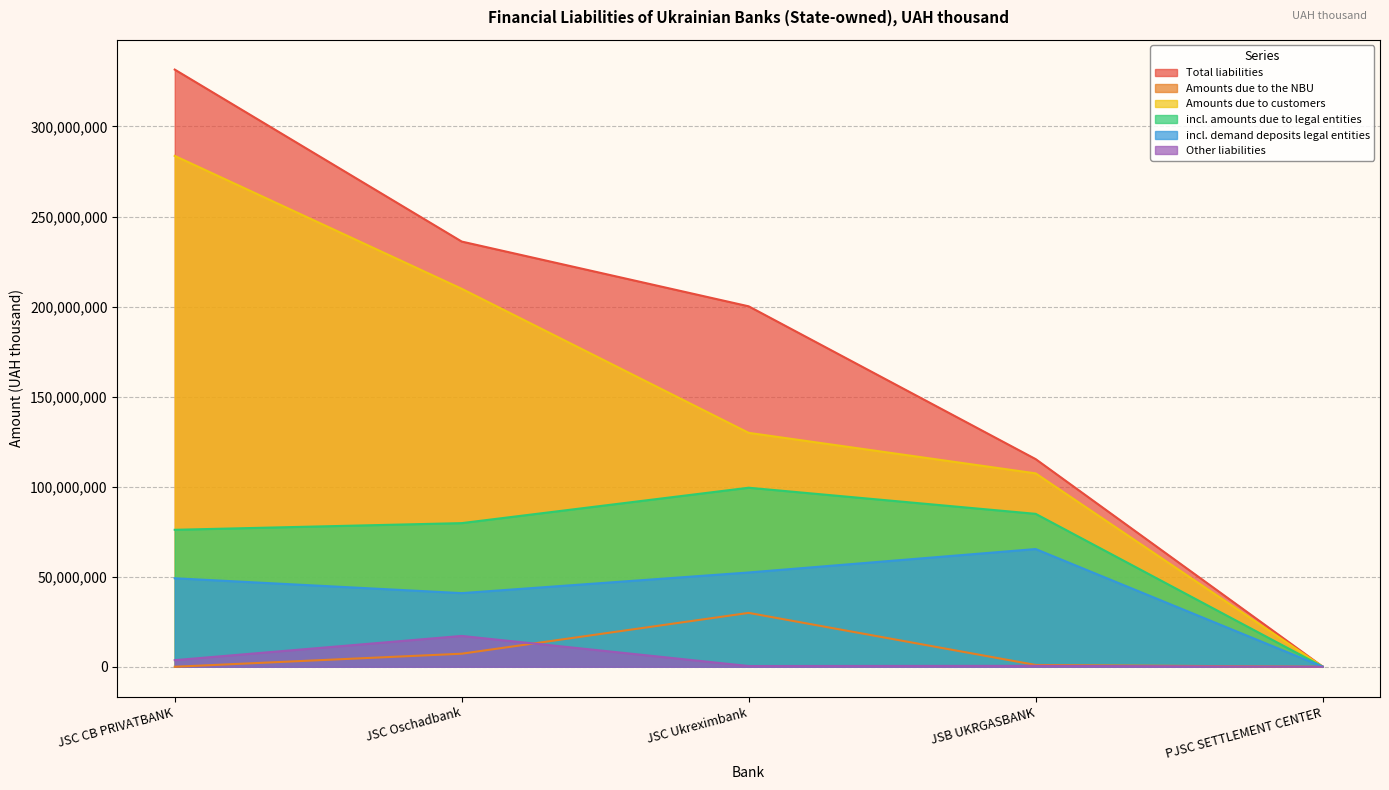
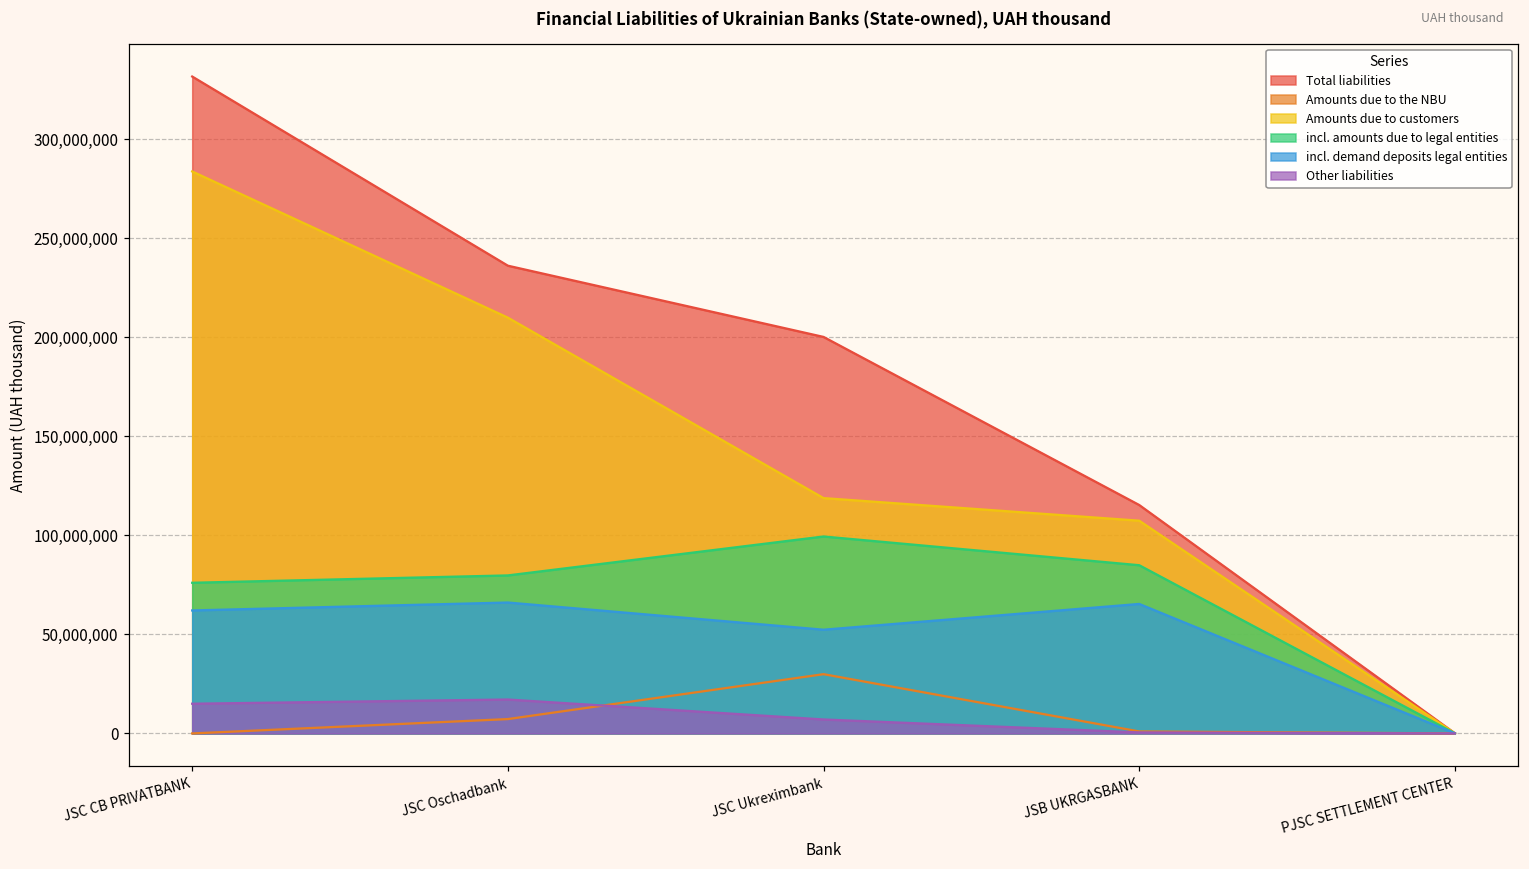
  {
    "Amounts due to customers": {
      "JSC CB PRIVATBANK": "284,000,000",
      "JSC Oschadbank": "210,000,000",
-     "JSC Ukreximbank": "130,000,000",
+     "JSC Ukreximbank": "119,000,000",
      "JSB UKRGASBANK": "107,000,000"
    },
    "incl. amounts due to legal entities": {
      "JSC CB PRIVATBANK": "76,000,000",
      "JSC Oschadbank": "80,000,000",
      "JSC Ukreximbank": "99,000,000",
      "JSB UKRGASBANK": "85,000,000"
    },
    "incl. demand deposits legal entities": {
-     "JSC CB PRIVATBANK": "49,000,000",
-     "JSC Oschadbank": "41,000,000",
+     "JSC CB PRIVATBANK": "62,000,000",
+     "JSC Oschadbank": "66,000,000",
      "JSC Ukreximbank": "52,000,000",
      "JSB UKRGASBANK": "65,000,000"
    },
    "Other liabilities": {
-     "JSC CB PRIVATBANK": "4,000,000",
+     "JSC CB PRIVATBANK": "15,000,000",
      "JSC Oschadbank": "17,000,000",
-     "JSC Ukreximbank": "0"
+     "JSC Ukreximbank": "7,000,000"
    }
  }
